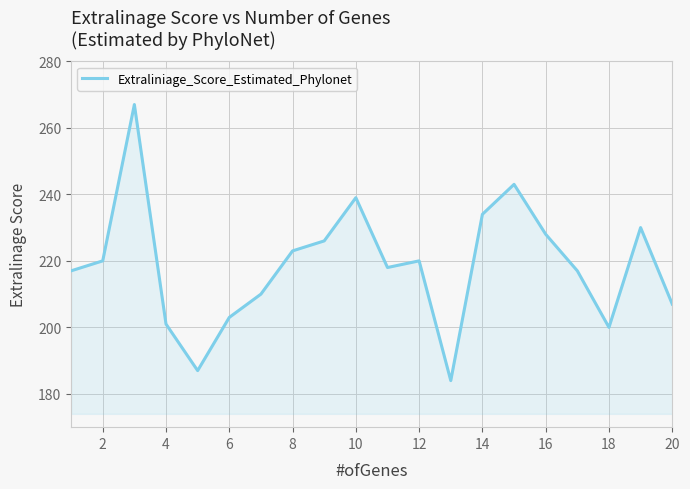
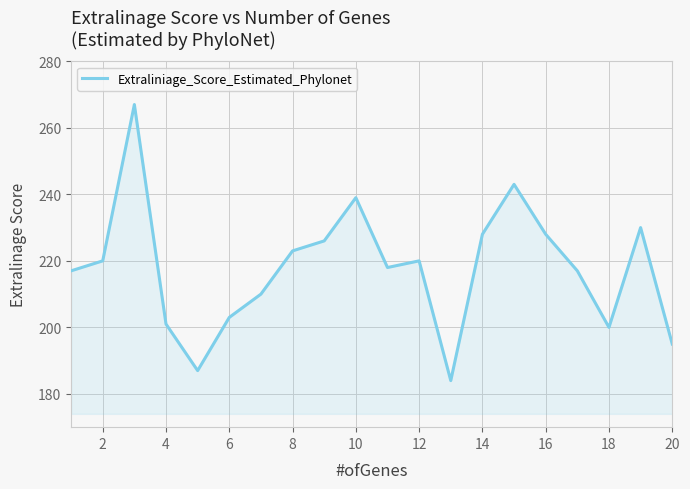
  {
    "2": 220,
    "4": 201,
    "6": 203,
    "8": 223,
    "10": 239,
    "12": 220,
-   "14": 234,
+   "14": 228,
    "16": 228,
    "18": 200,
-   "20": 207
+   "20": 195
  }
